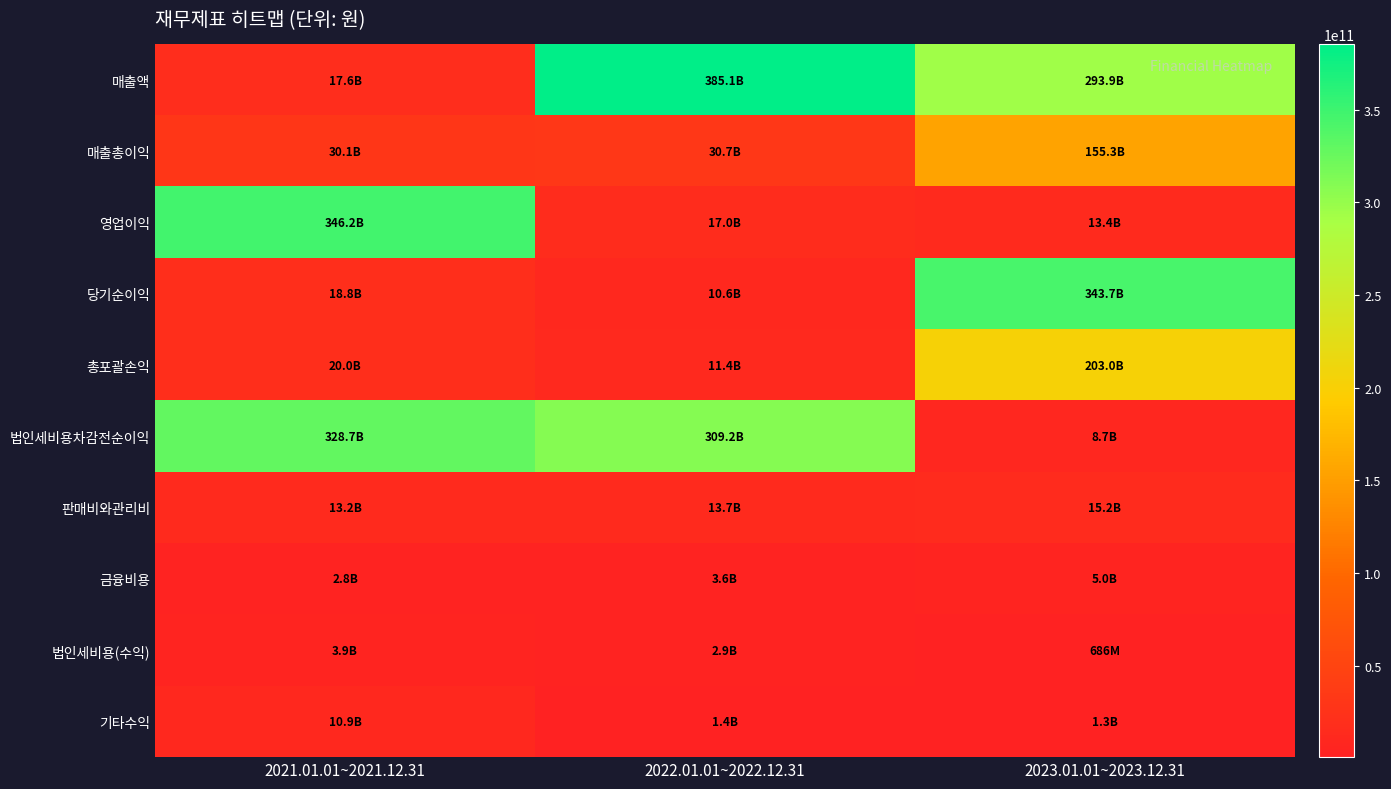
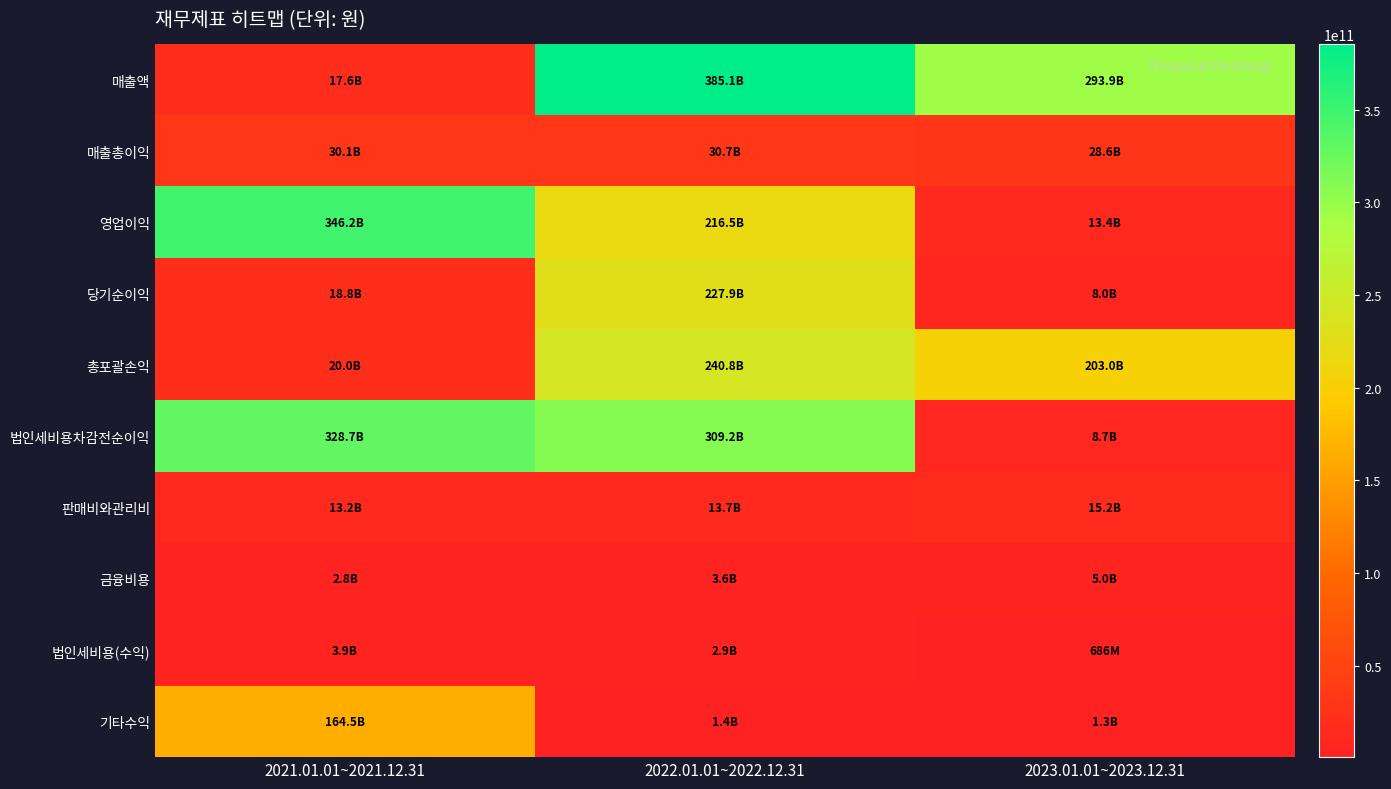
  {
    "매출액": {
      "2021.01.01~2021.12.31": "17.6B",
      "2022.01.01~2022.12.31": "385.1B"
    },
    "매출총이익": {
      "2021.01.01~2021.12.31": "30.1B",
      "2022.01.01~2022.12.31": "30.7B",
-     "2023.01.01~2023.12.31": "155.3B"
+     "2023.01.01~2023.12.31": "28.6B"
    },
    "영업이익": {
      "2021.01.01~2021.12.31": "346.2B",
-     "2022.01.01~2022.12.31": "17.0B",
+     "2022.01.01~2022.12.31": "216.5B",
      "2023.01.01~2023.12.31": "13.4B"
    },
    "당기순이익": {
      "2021.01.01~2021.12.31": "18.8B",
-     "2022.01.01~2022.12.31": "10.6B",
-     "2023.01.01~2023.12.31": "343.7B"
+     "2022.01.01~2022.12.31": "227.9B",
+     "2023.01.01~2023.12.31": "8.0B"
    },
    "총포괄손익": {
      "2021.01.01~2021.12.31": "20.0B",
-     "2022.01.01~2022.12.31": "11.4B",
+     "2022.01.01~2022.12.31": "240.8B",
      "2023.01.01~2023.12.31": "203.0B"
    },
    "법인세비용차감전순이익": {
      "2021.01.01~2021.12.31": "328.7B",
      "2022.01.01~2022.12.31": "309.2B",
      "2023.01.01~2023.12.31": "8.7B"
    },
    "판매비와관리비": {
      "2021.01.01~2021.12.31": "13.2B",
      "2022.01.01~2022.12.31": "13.7B",
      "2023.01.01~2023.12.31": "15.2B"
    },
    "금융비용": {
      "2021.01.01~2021.12.31": "2.8B",
      "2022.01.01~2022.12.31": "3.6B",
      "2023.01.01~2023.12.31": "5.0B"
    },
    "법인세비용(수익)": {
      "2021.01.01~2021.12.31": "3.9B",
      "2022.01.01~2022.12.31": "2.9B",
      "2023.01.01~2023.12.31": "686M"
    },
    "기타수익": {
-     "2021.01.01~2021.12.31": "10.9B",
+     "2021.01.01~2021.12.31": "164.5B",
      "2022.01.01~2022.12.31": "1.4B",
      "2023.01.01~2023.12.31": "1.3B"
    }
  }
